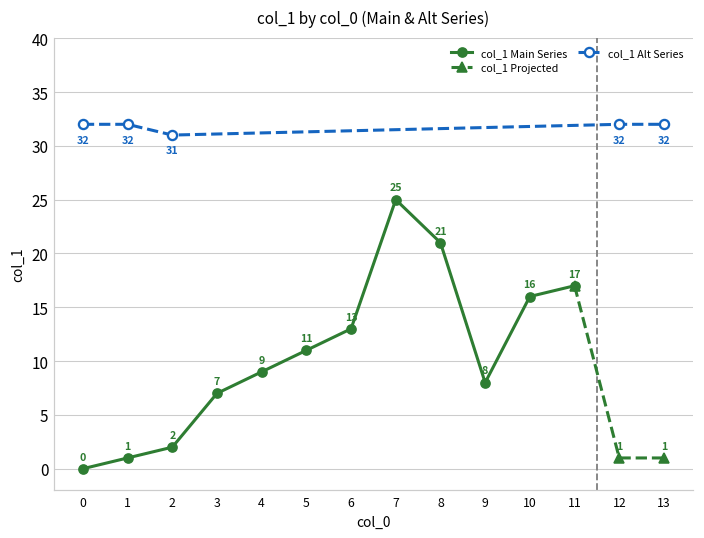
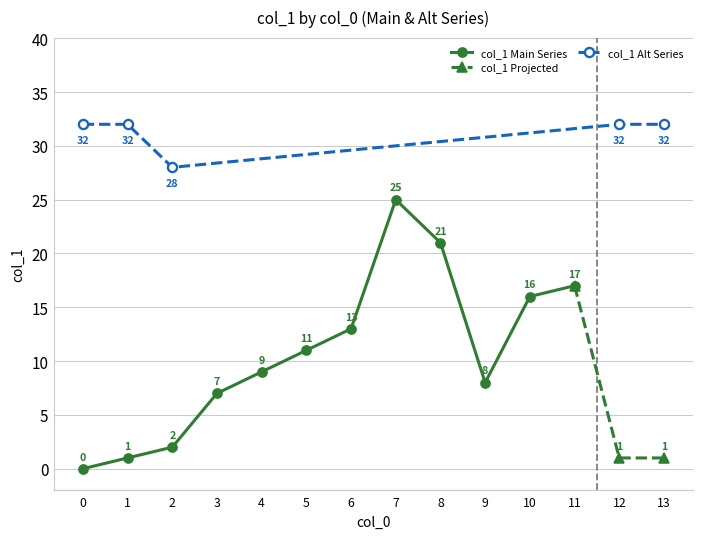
  {
    "col_1 Alt Series": {
      "0": 32,
      "1": 32,
-     "2": 31,
+     "2": 28,
      "12": 32,
      "13": 32
    }
  }
